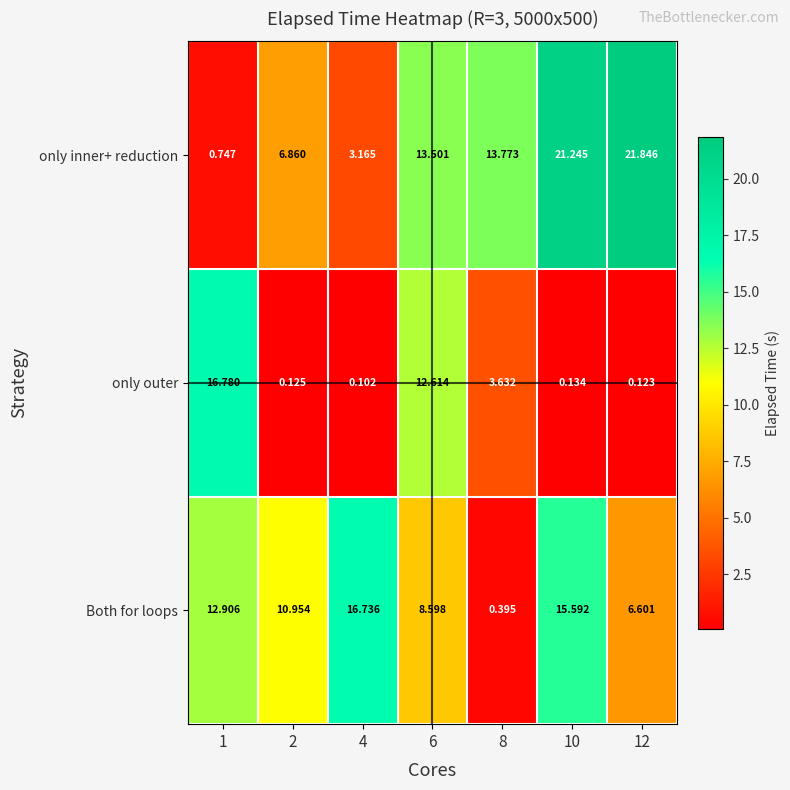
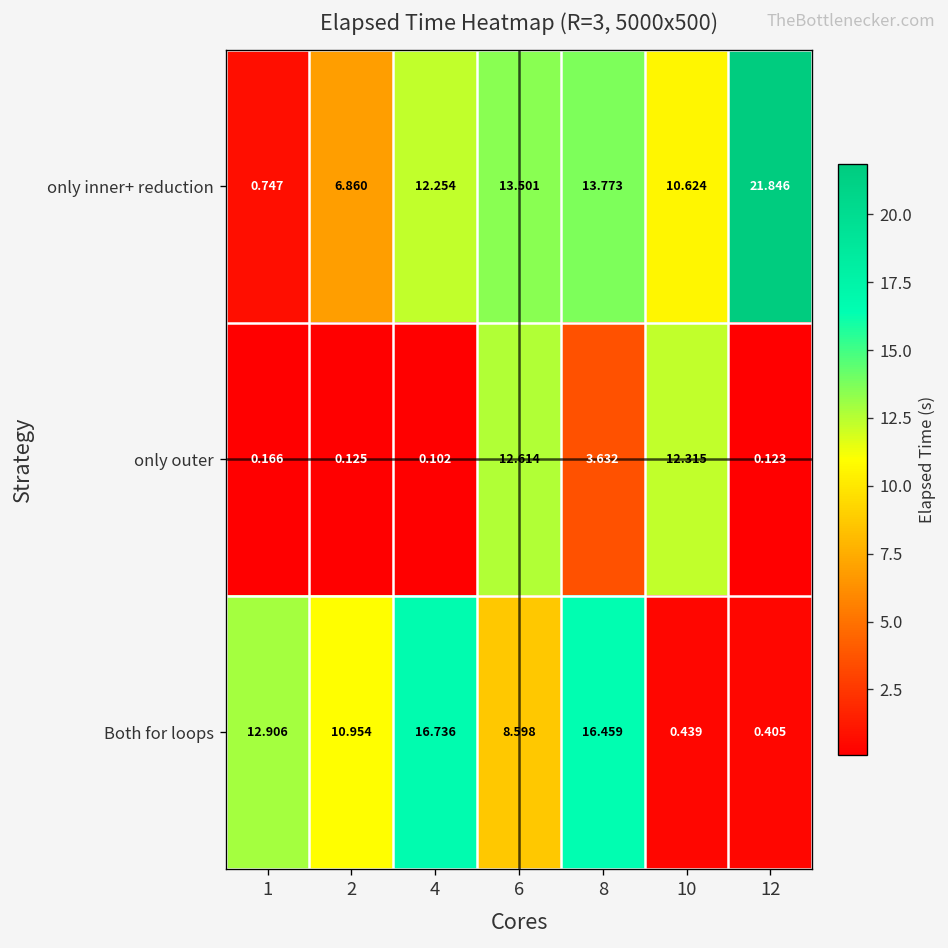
  {
    "only inner+ reduction": {
      "1": 0.747,
      "2": 6.860,
-     "4": 3.165,
+     "4": 12.254,
      "6": 13.501,
      "8": 13.773,
-     "10": 21.245,
+     "10": 10.624,
      "12": 21.846
    },
    "only outer": {
-     "1": 16.780,
+     "1": 0.166,
      "2": 0.125,
      "4": 0.102,
      "6": 12.614,
      "8": 3.632,
-     "10": 0.134,
+     "10": 12.315,
      "12": 0.123
    },
    "Both for loops": {
      "1": 12.906,
      "2": 10.954,
      "4": 16.736,
      "6": 8.598,
-     "8": 0.395,
-     "10": 15.592,
-     "12": 6.601
+     "8": 16.459,
+     "10": 0.439,
+     "12": 0.405
    }
  }
